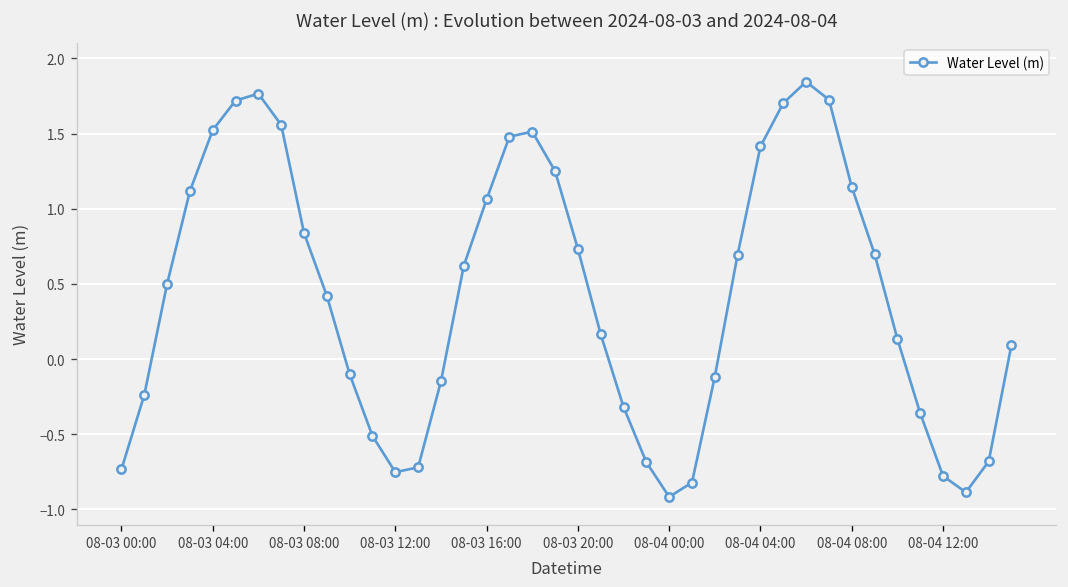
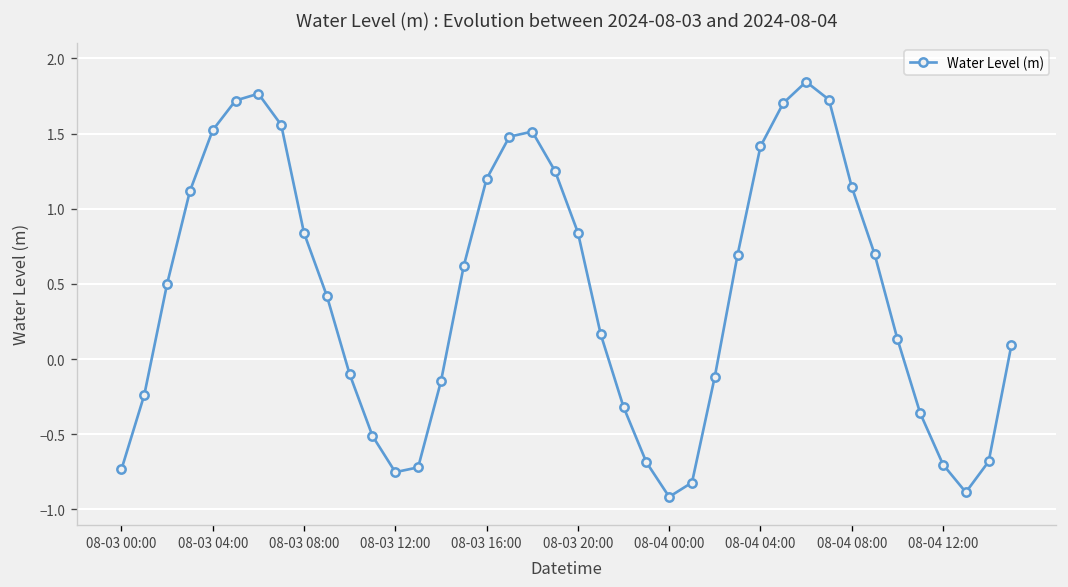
  {
    "08-03 00:00": -0.73,
    "08-03 04:00": 1.52,
    "08-03 08:00": 0.84,
    "08-03 12:00": -0.75,
-   "08-03 16:00": 1.06,
-   "08-03 20:00": 0.73,
+   "08-03 16:00": 1.20,
+   "08-03 20:00": 0.84,
    "08-04 00:00": -0.92,
    "08-04 04:00": 1.41,
    "08-04 08:00": 1.14,
-   "08-04 12:00": -0.78
+   "08-04 12:00": -0.70
  }
